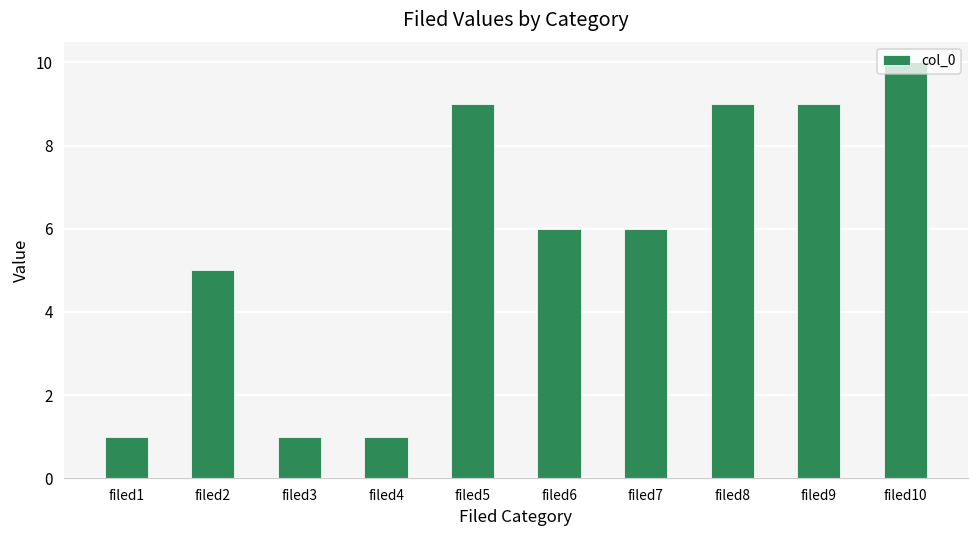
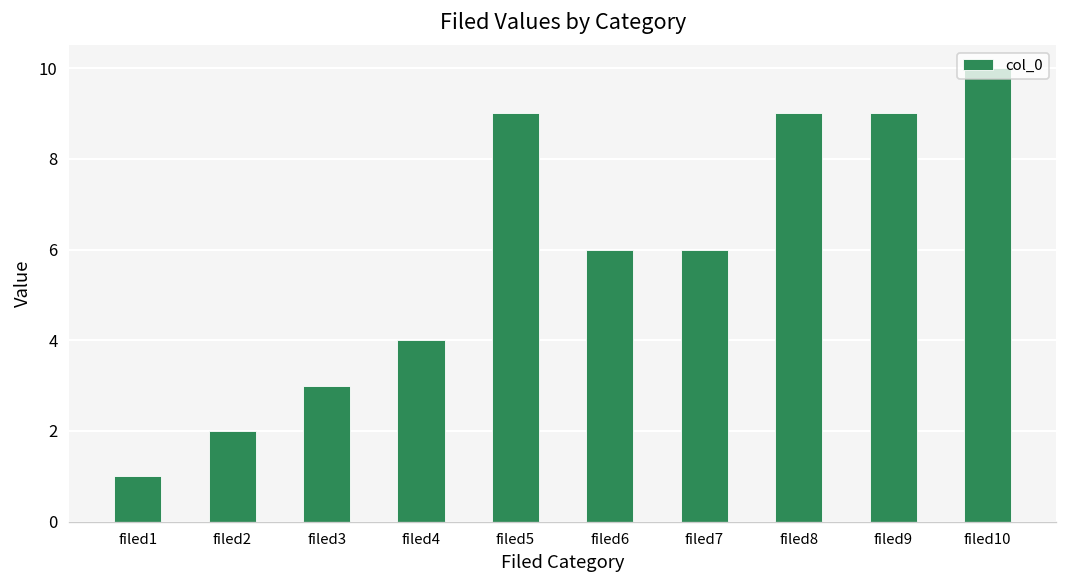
  {
    "filed1": 1,
-   "filed2": 5,
-   "filed3": 1,
-   "filed4": 1,
+   "filed2": 2,
+   "filed3": 3,
+   "filed4": 4,
    "filed5": 9,
    "filed6": 6,
    "filed7": 6,
    "filed8": 9,
    "filed9": 9
  }
